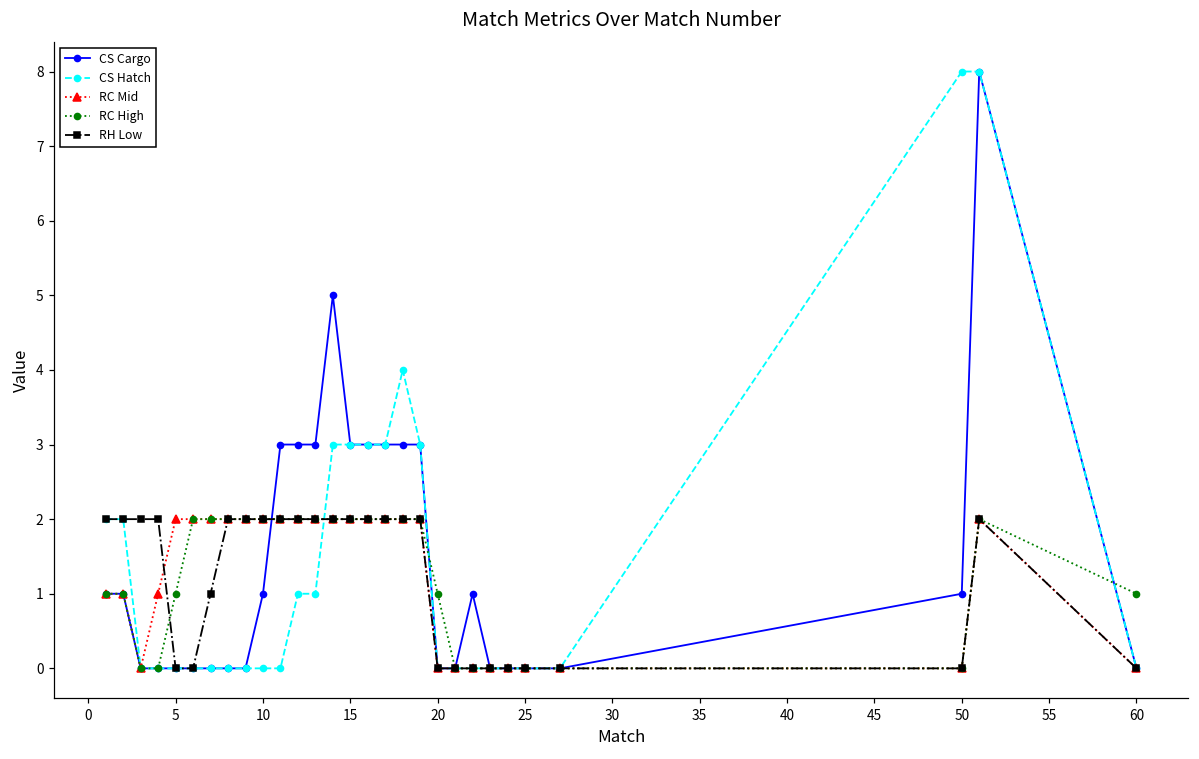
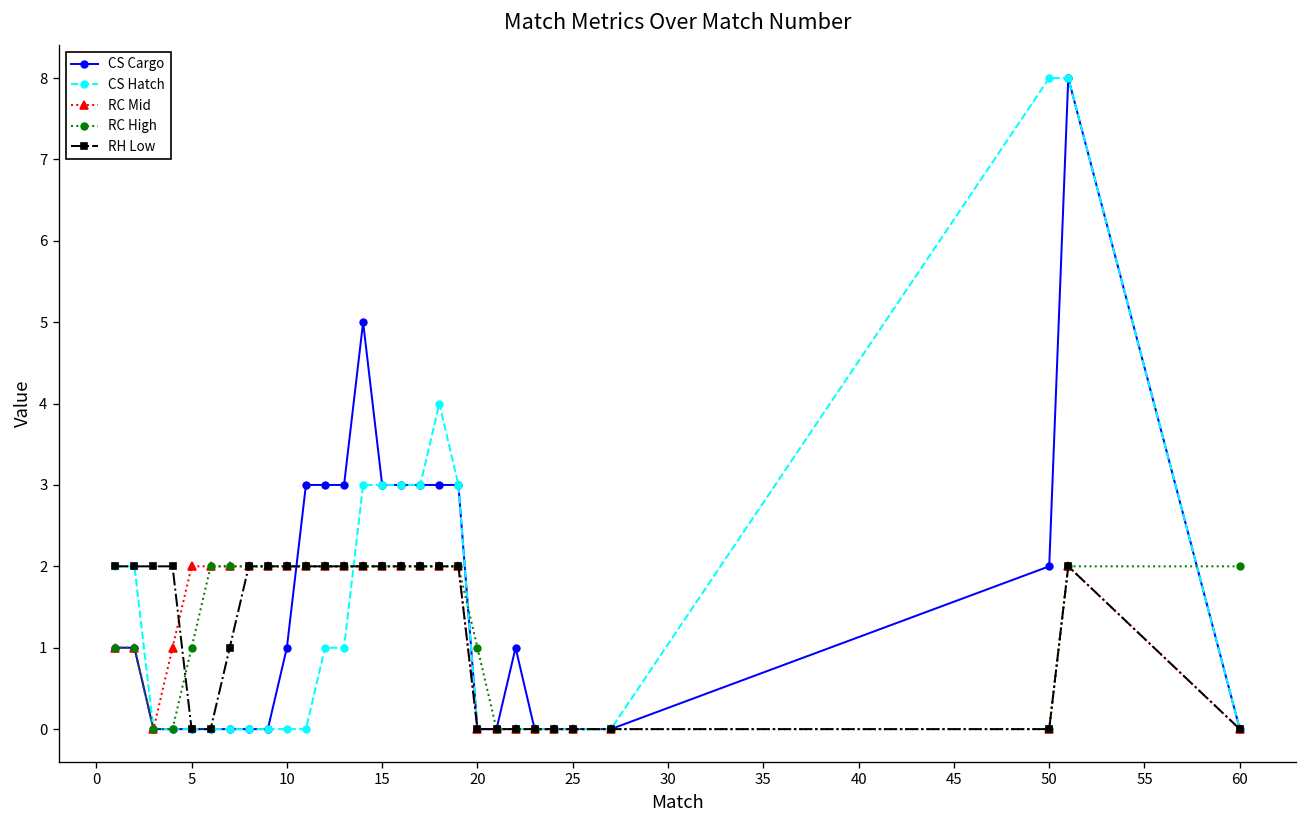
  {
    "CS Cargo": {
      "10": 1,
-     "50": 1
+     "50": 2
    },
    "CS Hatch": {
      "10": 0,
      "50": 8
    },
    "RC Mid": {
      "5": 2
    },
    "RC High": {
      "5": 1,
      "20": 1,
-     "60": 1
+     "60": 2
    }
  }
